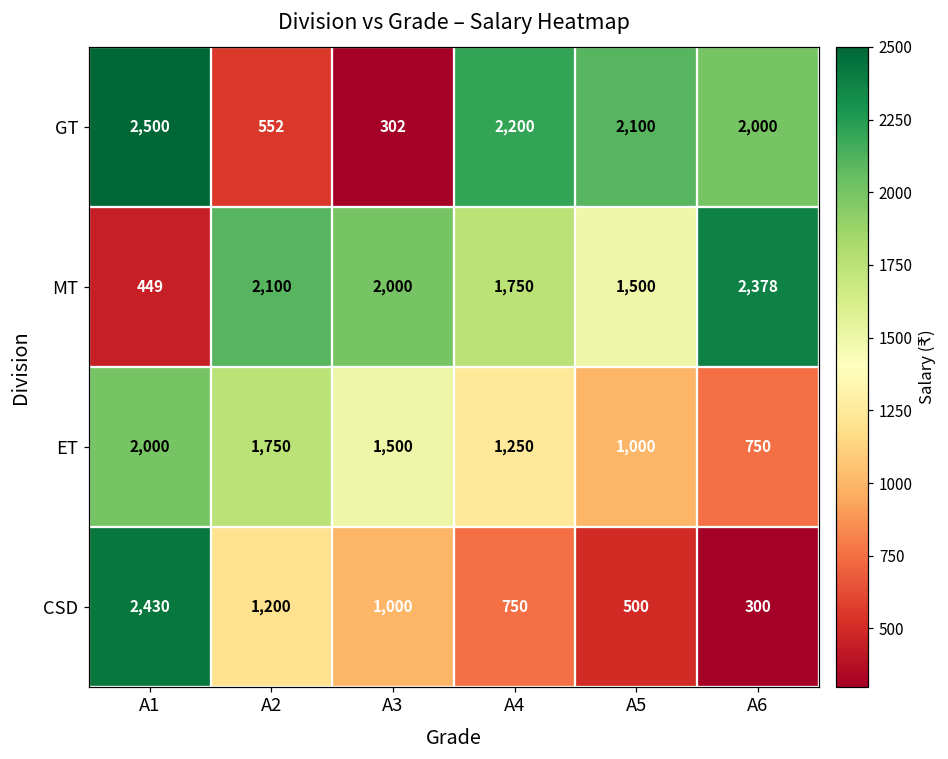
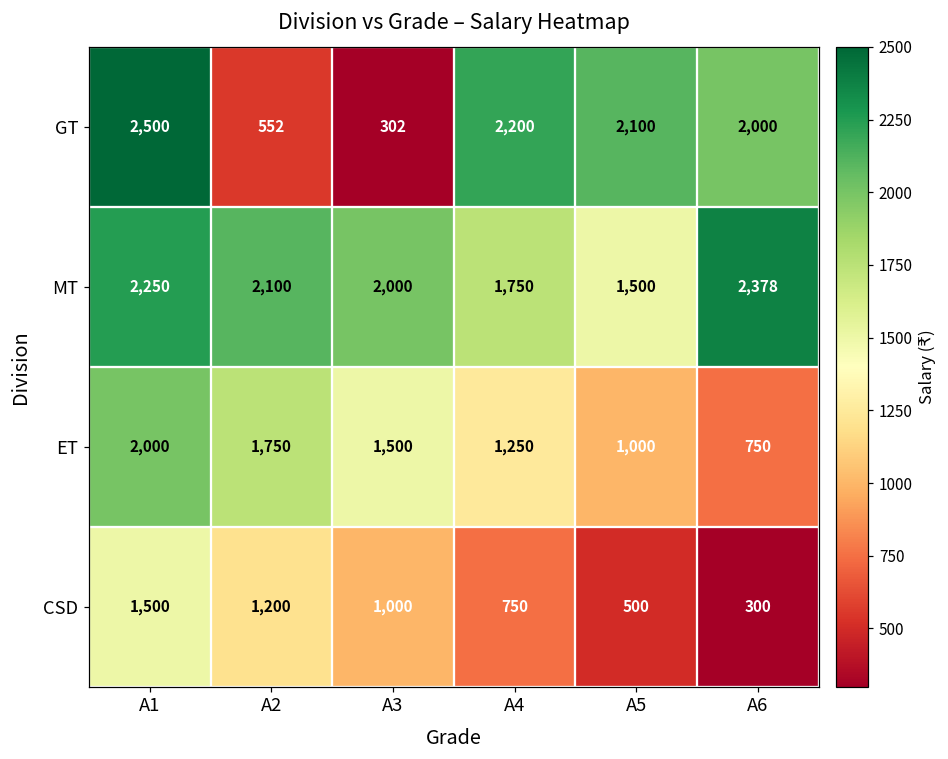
  {
    "GT": {
      "A1": "2,500",
      "A2": "552",
      "A3": "302",
      "A4": "2,200",
      "A5": "2,100",
      "A6": "2,000"
    },
    "MT": {
-     "A1": "449",
+     "A1": "2,250",
      "A2": "2,100",
      "A3": "2,000",
      "A4": "1,750",
      "A5": "1,500",
      "A6": "2,378"
    },
    "ET": {
      "A1": "2,000",
      "A2": "1,750",
      "A3": "1,500",
      "A4": "1,250",
      "A5": "1,000",
      "A6": "750"
    },
    "CSD": {
-     "A1": "2,430",
+     "A1": "1,500",
      "A2": "1,200",
      "A3": "1,000",
      "A4": "750",
      "A5": "500",
      "A6": "300"
    }
  }
